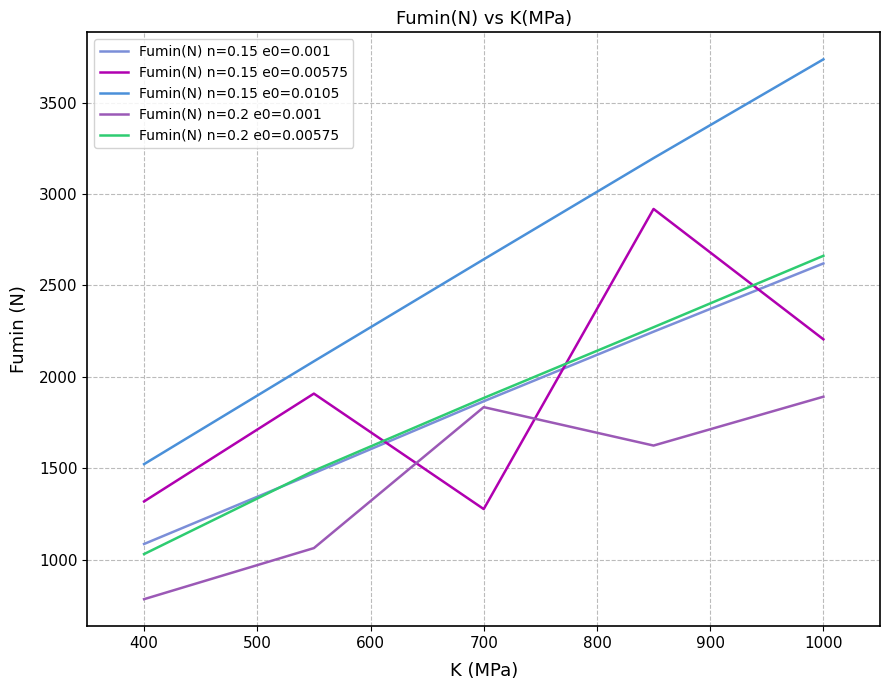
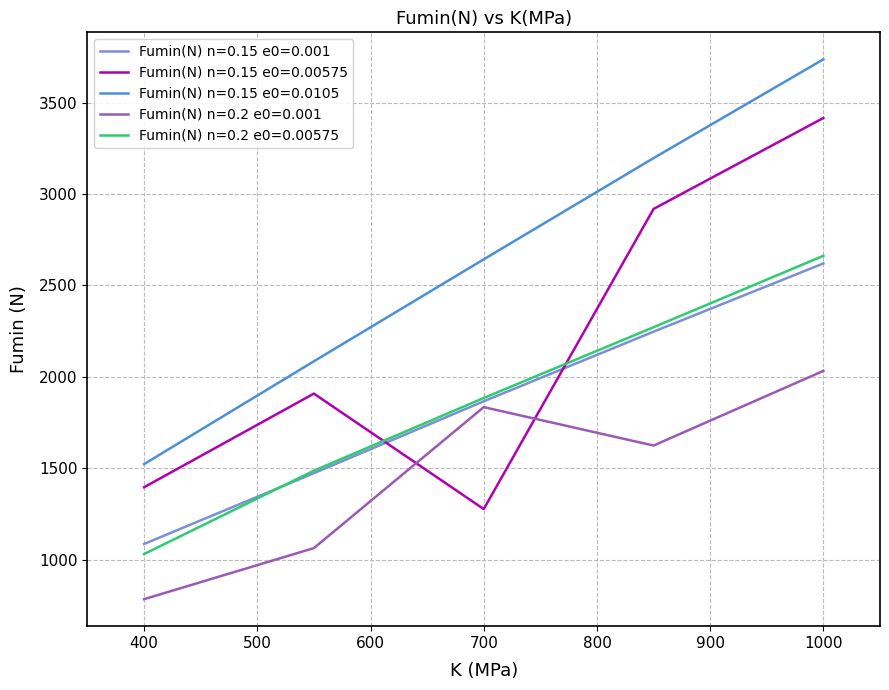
  {
    "Fumin(N) n=0.15 e0=0.00575": {
-     "400": 1320,
+     "400": 1400,
      "700": 1280,
-     "1000": 2200
+     "1000": 3420
    },
    "Fumin(N) n=0.2 e0=0.001": {
      "400": 780,
      "700": 1830,
-     "1000": 1890
+     "1000": 2030
    },
    "Fumin(N) n=0.2 e0=0.00575": {
      "400": 1030,
      "700": 1880,
      "1000": 2660
    }
  }
